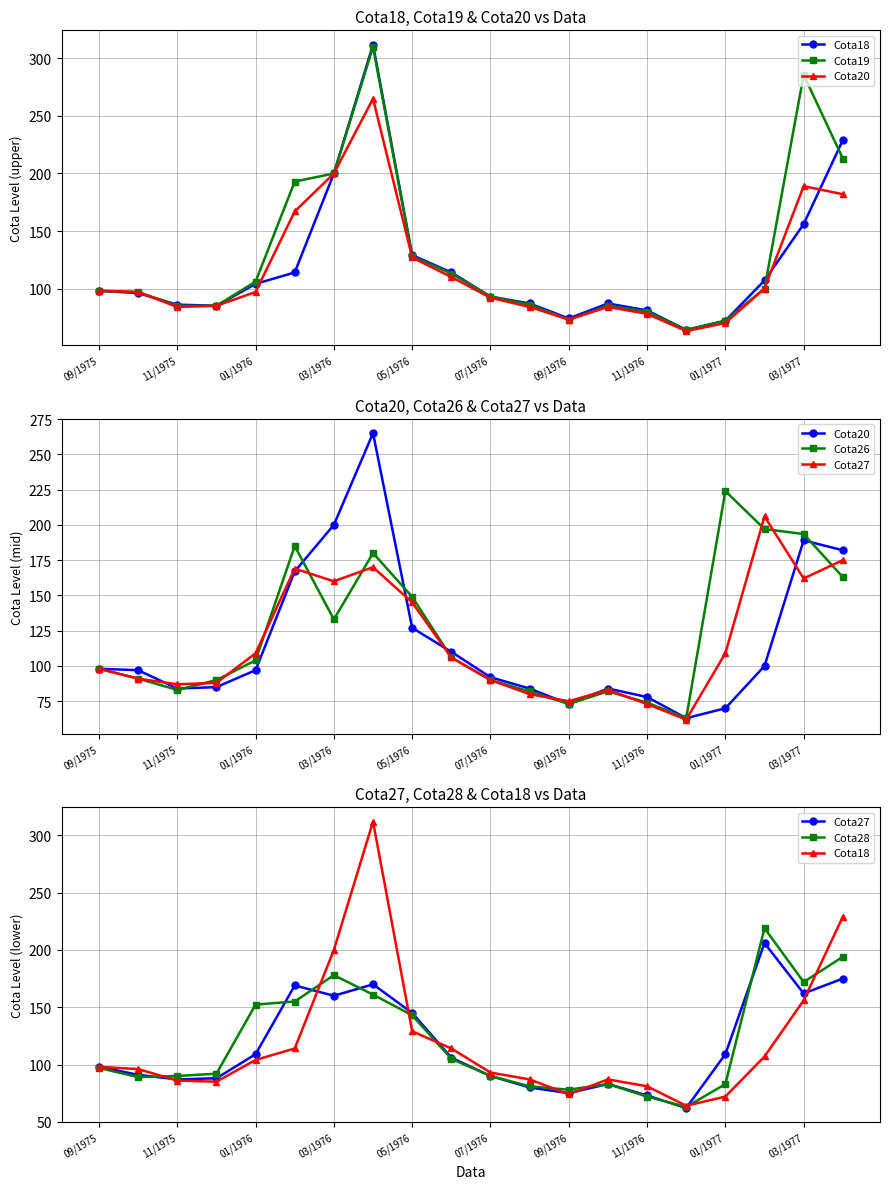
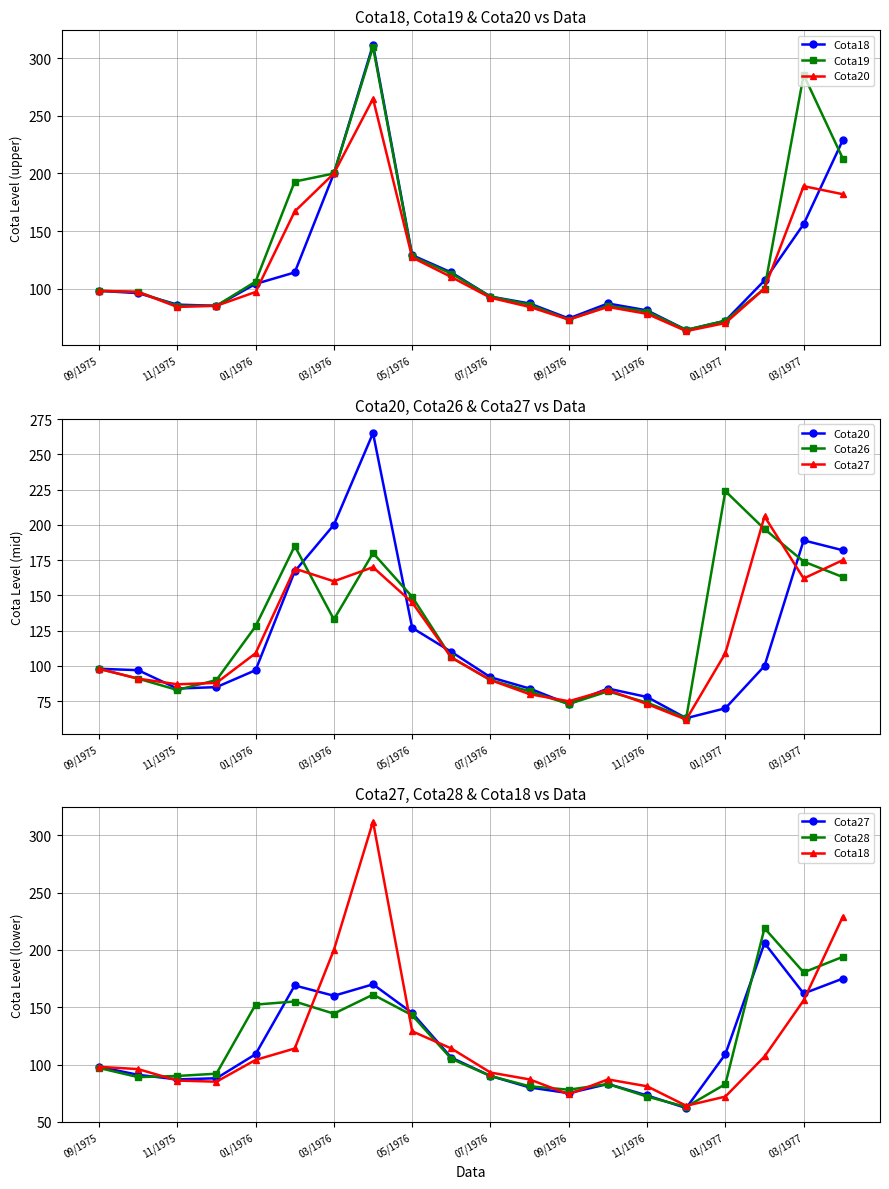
  {
    "Cota20, Cota26 & Cota27 vs Data": {
      "Cota20": {
        "01/1976": 97,
        "03/1976": 200,
        "05/1976": 127,
        "07/1976": 92,
        "11/1976": 78,
        "01/1977": 70,
        "03/1977": 189
      },
      "Cota26": {
-       "01/1976": 104,
+       "01/1976": 128,
        "03/1976": 133,
        "05/1976": 149,
        "01/1977": 224,
-       "03/1977": 194
+       "03/1977": 174
      }
    },
    "Cota27, Cota28 & Cota18 vs Data": {
      "Cota27": {
        "01/1976": 109,
        "03/1976": 160,
        "01/1977": 109,
        "03/1977": 162
      },
      "Cota28": {
        "11/1975": 90,
        "01/1976": 152,
-       "03/1976": 178,
+       "03/1976": 144,
        "09/1976": 78,
        "01/1977": 83,
-       "03/1977": 172
+       "03/1977": 180
      },
      "Cota18": {
        "01/1976": 104,
        "03/1976": 200,
        "05/1976": 129,
        "07/1976": 93,
        "11/1976": 81,
        "01/1977": 72,
        "03/1977": 156
      }
    }
  }
